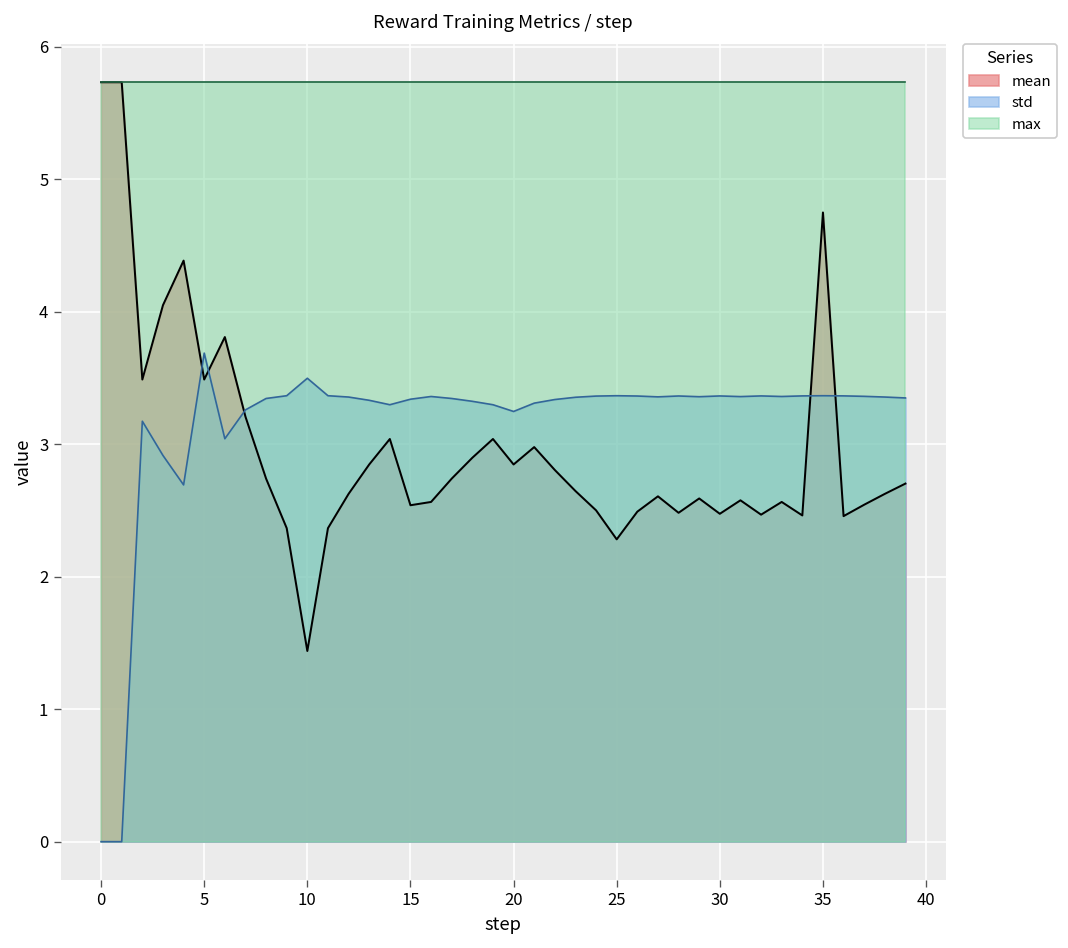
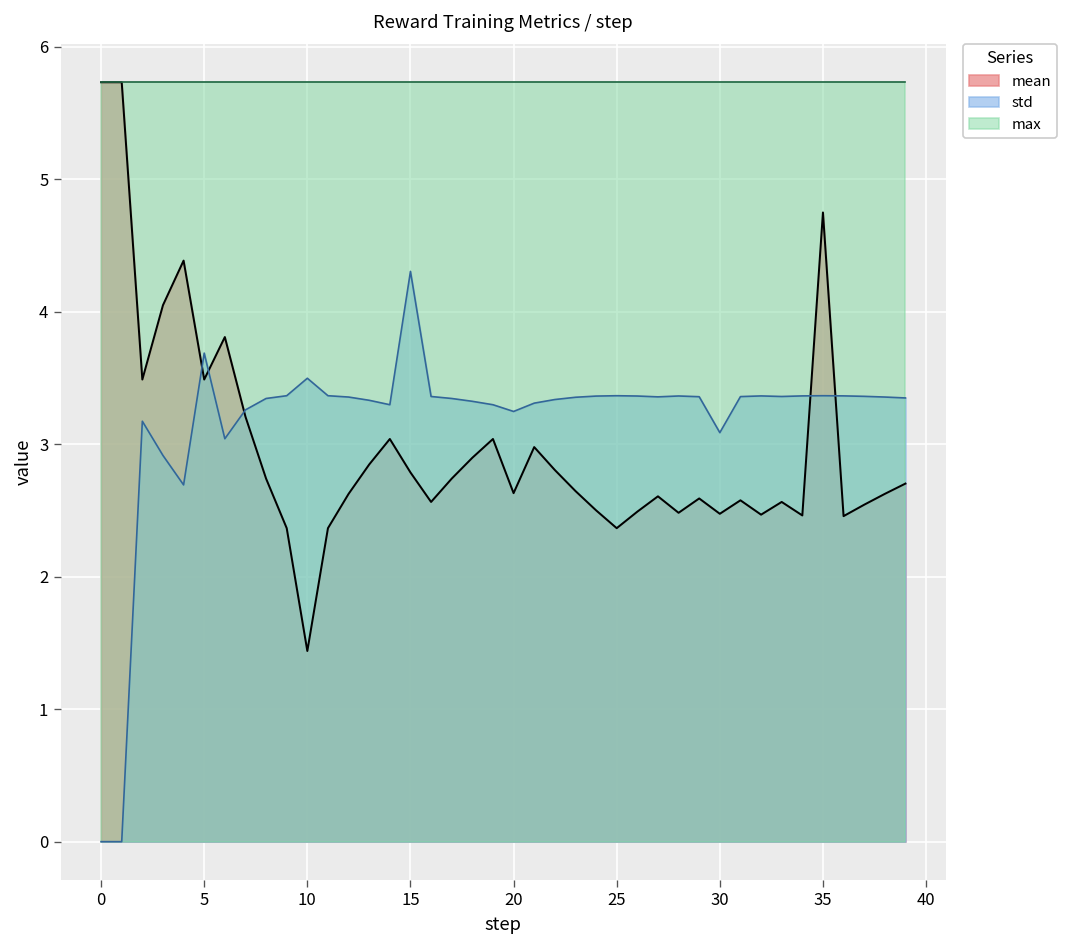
  {
    "mean": {
      "5": 3.49,
      "10": 1.44,
-     "15": 2.54,
-     "20": 2.85,
-     "25": 2.28,
+     "15": 2.79,
+     "20": 2.63,
+     "25": 2.37,
      "30": 2.48,
      "35": 4.75
    },
    "std": {
      "0": 0.00,
      "5": 3.69,
      "10": 3.50,
-     "15": 3.34,
+     "15": 4.31,
      "20": 3.25,
      "25": 3.37,
-     "30": 3.36,
+     "30": 3.09,
      "35": 3.37
    },
    "max": {
      "5": 5.73,
      "10": 5.73,
      "15": 5.73,
      "20": 5.73,
      "25": 5.73,
      "30": 5.73,
      "35": 5.73
    }
  }
